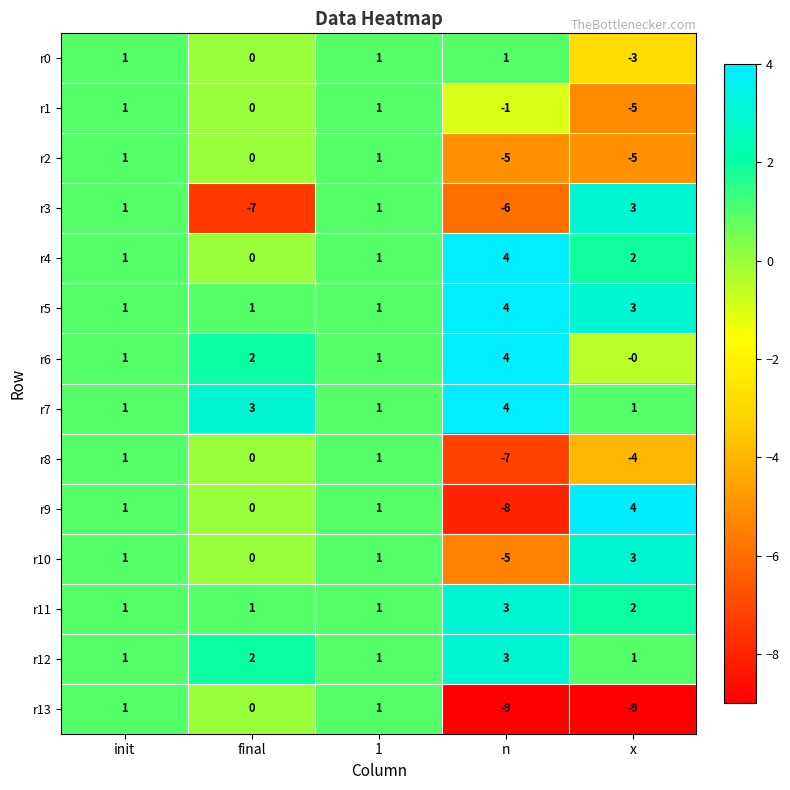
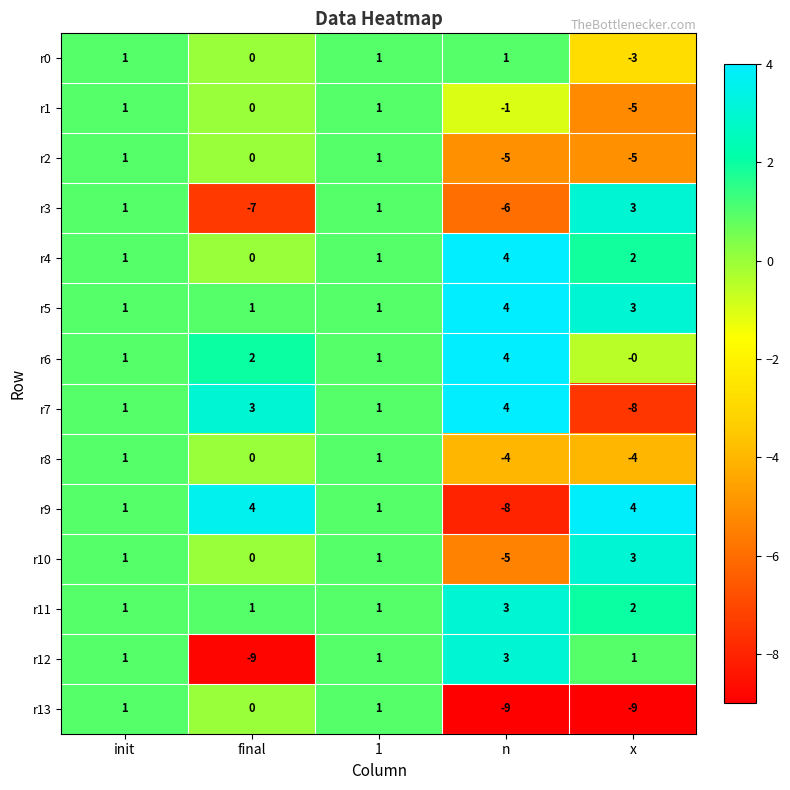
  {
    "r0": {
      "init": 1,
      "final": 0,
      "1": 1,
      "n": 1,
      "x": -3
    },
    "r1": {
      "init": 1,
      "final": 0,
      "1": 1,
      "n": -1,
      "x": -5
    },
    "r2": {
      "init": 1,
      "final": 0,
      "1": 1,
      "n": -5,
      "x": -5
    },
    "r3": {
      "init": 1,
      "final": -7,
      "1": 1,
      "n": -6,
      "x": 3
    },
    "r4": {
      "init": 1,
      "final": 0,
      "1": 1,
      "n": 4,
      "x": 2
    },
    "r5": {
      "init": 1,
      "final": 1,
      "1": 1,
      "n": 4,
      "x": 3
    },
    "r6": {
      "init": 1,
      "final": 2,
      "1": 1,
      "n": 4,
      "x": -0
    },
    "r7": {
      "init": 1,
      "final": 3,
      "1": 1,
      "n": 4,
-     "x": 1
+     "x": -8
    },
    "r8": {
      "init": 1,
      "final": 0,
      "1": 1,
-     "n": -7,
+     "n": -4,
      "x": -4
    },
    "r9": {
      "init": 1,
-     "final": 0,
+     "final": 4,
      "1": 1,
      "n": -8,
      "x": 4
    },
    "r10": {
      "init": 1,
      "final": 0,
      "1": 1,
      "n": -5,
      "x": 3
    },
    "r11": {
      "init": 1,
      "final": 1,
      "1": 1,
      "n": 3,
      "x": 2
    },
    "r12": {
      "init": 1,
-     "final": 2,
+     "final": -9,
      "1": 1,
      "n": 3,
      "x": 1
    },
    "r13": {
      "init": 1,
      "final": 0,
      "1": 1,
      "n": -9,
      "x": -9
    }
  }
